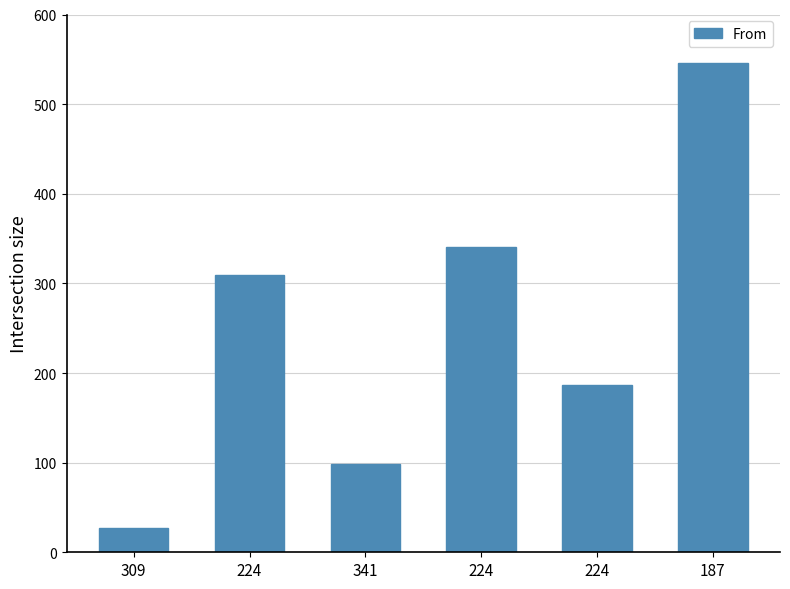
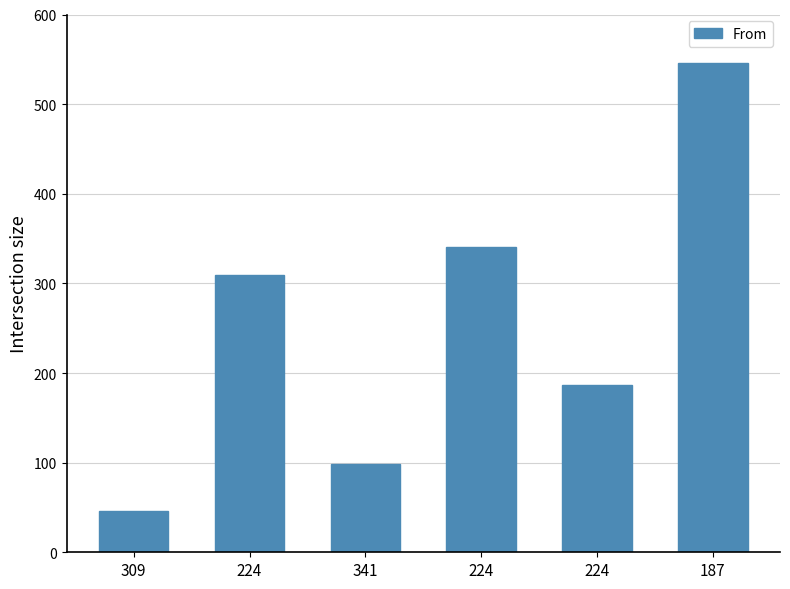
  {
-   "309": 30,
+   "309": 50,
    "341": 100,
    "187": 550
  }
